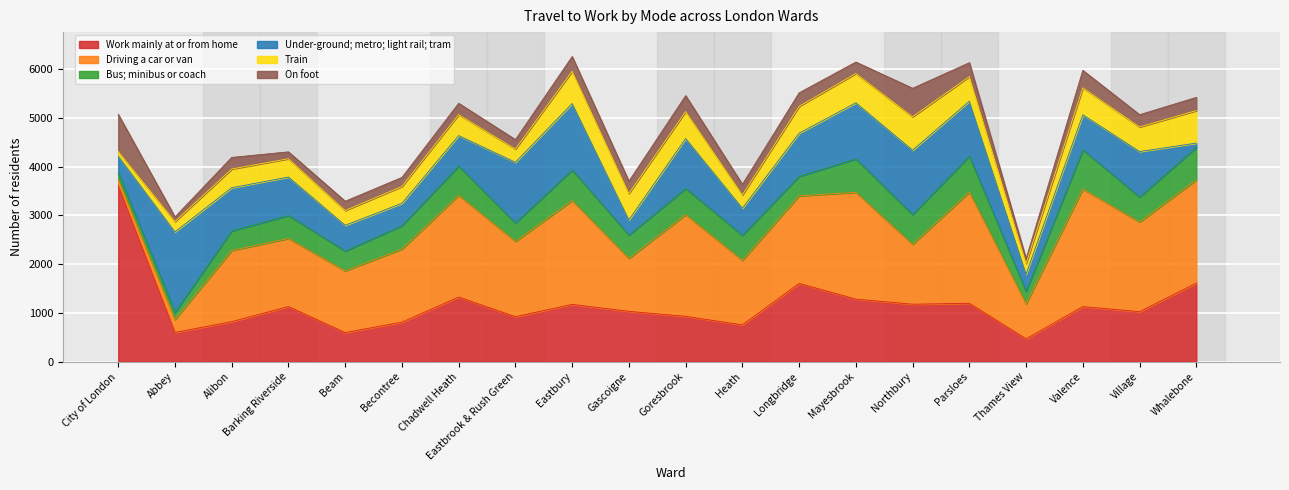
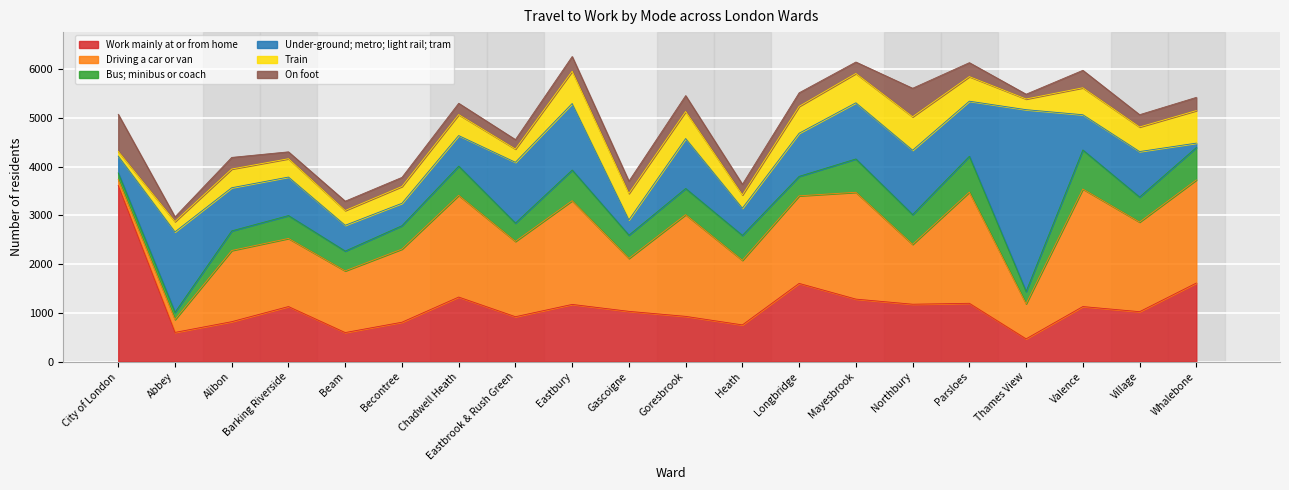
  {
    "Work mainly at or from home": {
      "City of London": 3600,
      "Abbey": 600,
      "Alibon": 800,
      "Barking Riverside": 1100,
      "Beam": 600,
      "Becontree": 800,
      "Chadwell Heath": 1300,
      "Eastbrook & Rush Green": 900,
      "Eastbury": 1200,
      "Gascoigne": 1000,
      "Goresbrook": 900,
      "Heath": 800,
      "Longbridge": 1600,
      "Mayesbrook": 1300,
      "Northbury": 1200,
      "Parsloes": 1200,
      "Thames View": 500,
      "Valence": 1100,
      "Village": 1000,
      "Whalebone": 1600
    },
    "Driving a car or van": {
      "City of London": 100,
      "Abbey": 300,
      "Alibon": 1500,
      "Barking Riverside": 1400,
      "Beam": 1300,
      "Becontree": 1500,
      "Chadwell Heath": 2100,
      "Eastbrook & Rush Green": 1500,
      "Eastbury": 2100,
      "Gascoigne": 1100,
      "Goresbrook": 2100,
      "Heath": 1300,
      "Longbridge": 1800,
      "Mayesbrook": 2200,
      "Northbury": 1200,
      "Parsloes": 2300,
      "Thames View": 700,
      "Valence": 2400,
      "Village": 1800,
      "Whalebone": 2100
    },
    "Bus; minibus or coach": {
      "City of London": 100,
      "Abbey": 100,
      "Alibon": 400,
      "Barking Riverside": 500,
      "Beam": 400,
      "Becontree": 500,
      "Chadwell Heath": 600,
      "Eastbrook & Rush Green": 400,
      "Eastbury": 600,
      "Gascoigne": 500,
      "Goresbrook": 500,
      "Heath": 500,
      "Longbridge": 400,
      "Mayesbrook": 700,
      "Northbury": 600,
      "Parsloes": 700,
      "Thames View": 300,
      "Valence": 800,
      "Village": 500,
      "Whalebone": 700
    },
    "Under-ground; metro; light rail; tram": {
      "City of London": 300,
      "Abbey": 1700,
      "Alibon": 900,
      "Barking Riverside": 800,
      "Beam": 500,
      "Becontree": 500,
      "Chadwell Heath": 600,
      "Eastbrook & Rush Green": 1200,
      "Eastbury": 1400,
      "Gascoigne": 300,
      "Goresbrook": 1000,
      "Heath": 600,
      "Longbridge": 900,
      "Mayesbrook": 1200,
      "Northbury": 1300,
      "Parsloes": 1100,
-     "Thames View": 400,
+     "Thames View": 3700,
      "Valence": 700,
      "Village": 900,
      "Whalebone": 100
    },
    "Train": {
      "City of London": 100,
      "Abbey": 200,
      "Alibon": 400,
      "Barking Riverside": 400,
      "Beam": 300,
      "Becontree": 300,
      "Chadwell Heath": 400,
      "Eastbrook & Rush Green": 300,
      "Eastbury": 700,
      "Gascoigne": 500,
      "Goresbrook": 600,
      "Heath": 300,
      "Longbridge": 600,
      "Mayesbrook": 600,
      "Northbury": 700,
      "Parsloes": 500,
      "Thames View": 200,
      "Valence": 600,
      "Village": 500,
      "Whalebone": 700
    },
    "On foot": {
      "City of London": 800,
      "Abbey": 100,
      "Alibon": 200,
      "Barking Riverside": 100,
      "Beam": 200,
      "Becontree": 200,
      "Chadwell Heath": 200,
      "Eastbrook & Rush Green": 200,
      "Eastbury": 300,
      "Gascoigne": 300,
      "Goresbrook": 300,
      "Heath": 200,
      "Longbridge": 300,
      "Mayesbrook": 200,
      "Northbury": 600,
      "Parsloes": 300,
      "Thames View": 100,
      "Valence": 400,
      "Village": 300,
      "Whalebone": 300
    }
  }
